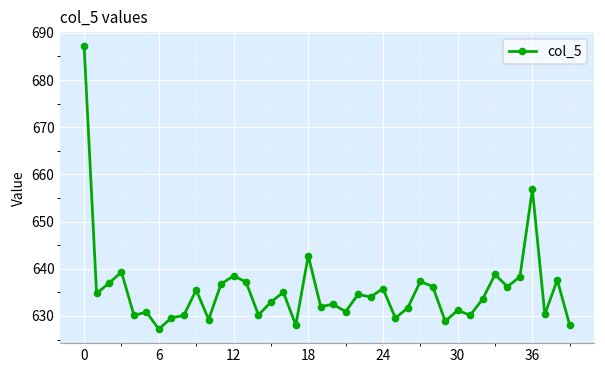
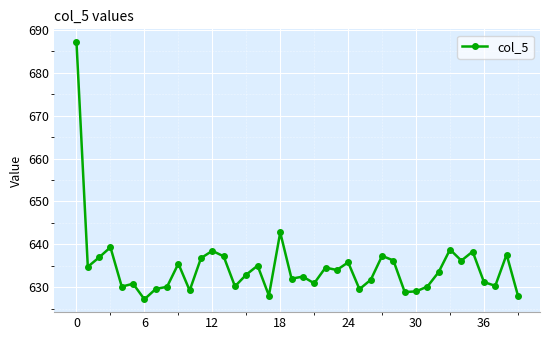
  {
    "0": 687,
    "6": 627,
    "12": 638,
    "18": 643,
    "24": 636,
-   "30": 631,
-   "36": 657
+   "30": 629,
+   "36": 631
  }
